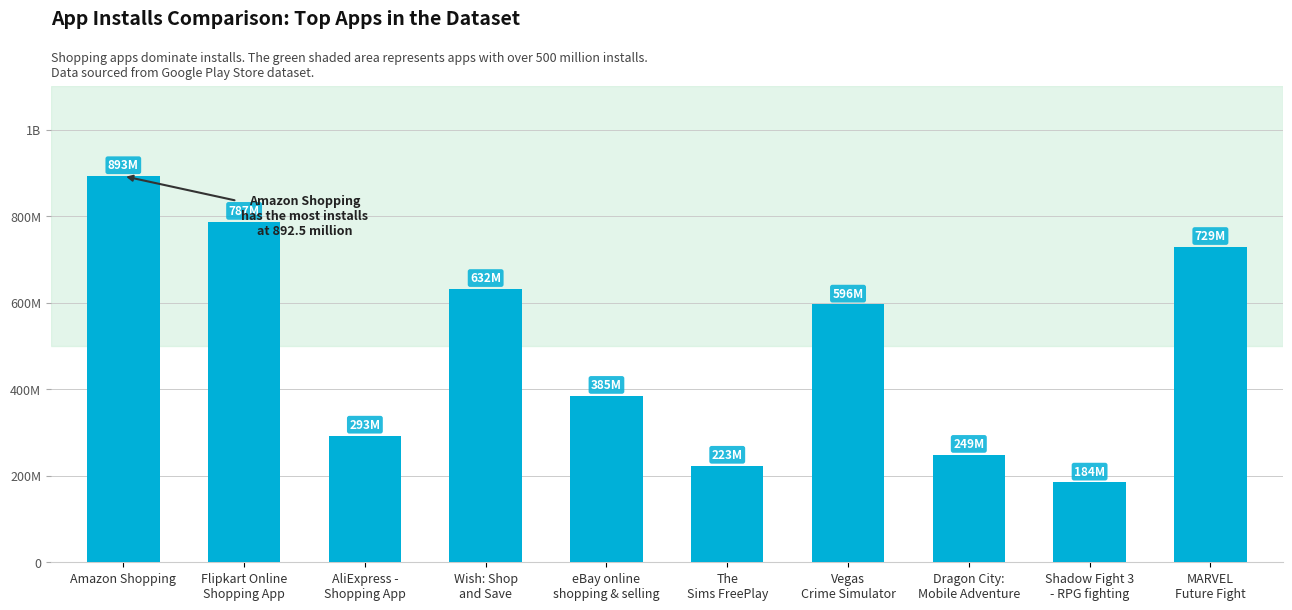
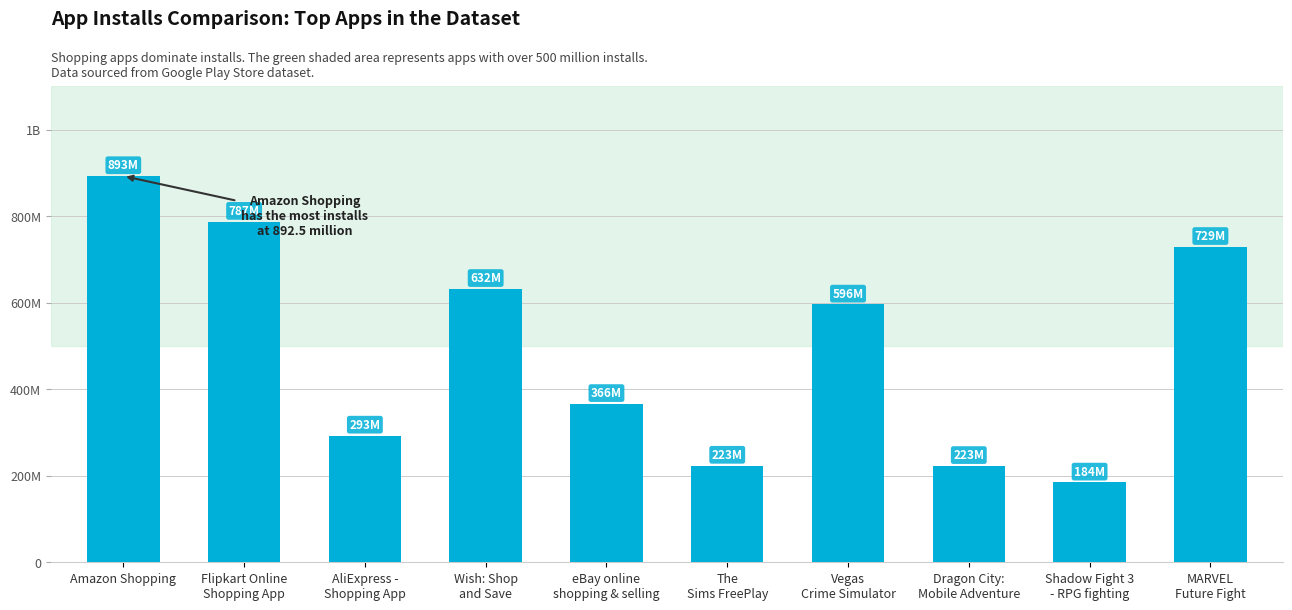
  {
-   "eBay online shopping & selling": "385M",
-   "Dragon City: Mobile Adventure": "249M"
+   "eBay online shopping & selling": "366M",
+   "Dragon City: Mobile Adventure": "223M"
  }
